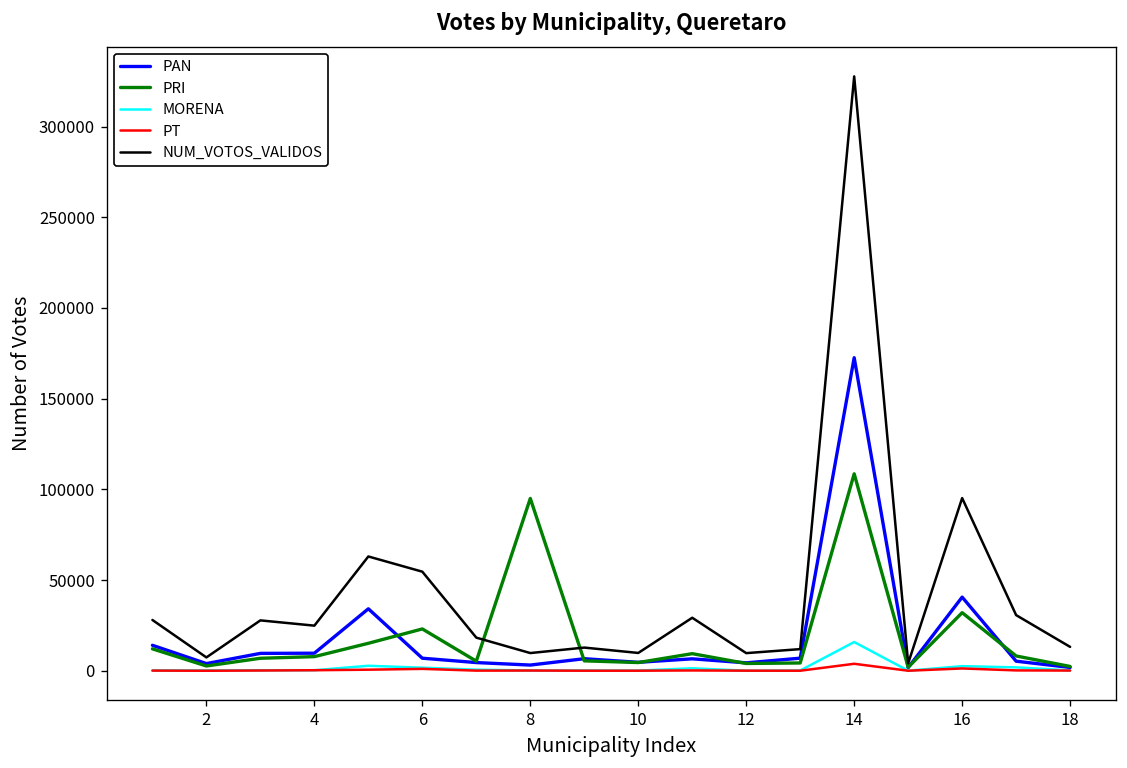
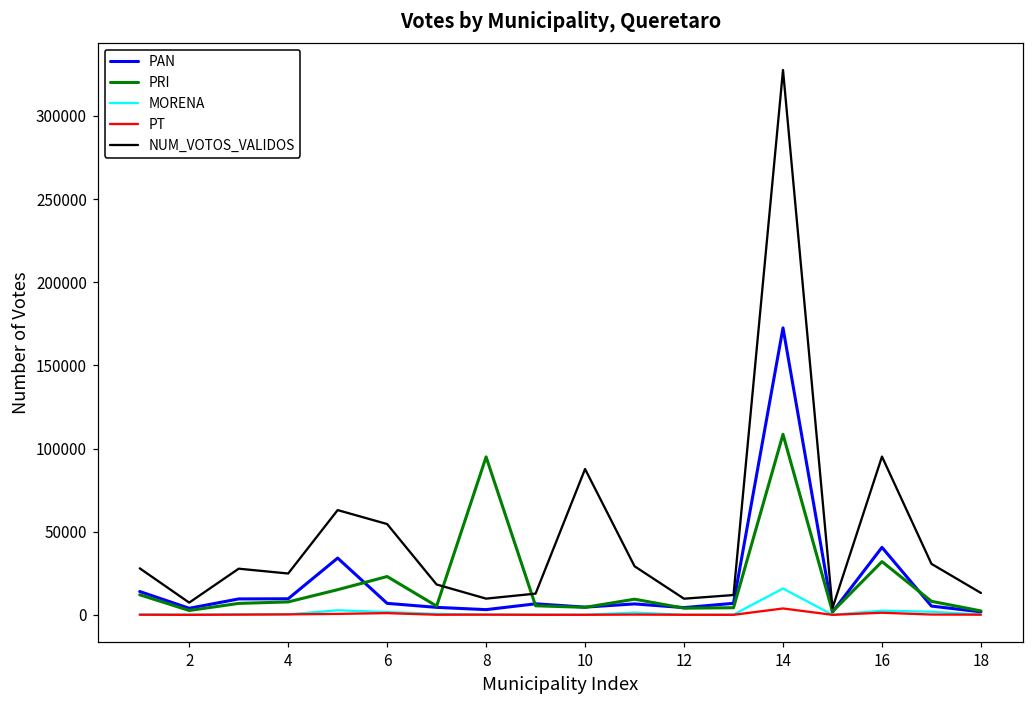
  {
    "PAN": {
      "4": 10000,
      "6": 7000,
      "8": 3000,
      "14": 173000,
      "16": 41000
    },
    "PRI": {
      "4": 8000,
      "6": 23000,
      "8": 95000,
      "14": 109000,
      "16": 32000
    },
    "MORENA": {
      "14": 16000
    },
    "PT": {
      "14": 4000
    },
    "NUM_VOTOS_VALIDOS": {
      "2": 7000,
      "4": 25000,
      "6": 55000,
      "8": 10000,
-     "10": 10000,
+     "10": 88000,
      "12": 10000,
      "14": 328000,
      "16": 95000,
      "18": 13000
    }
  }
